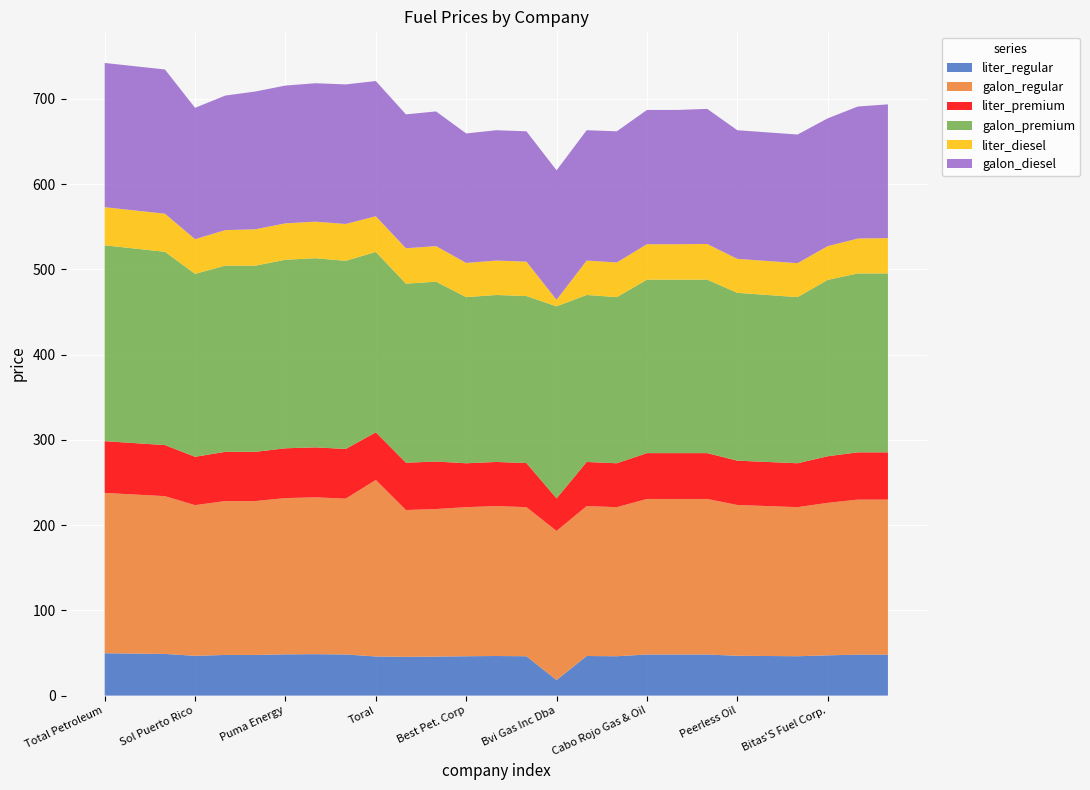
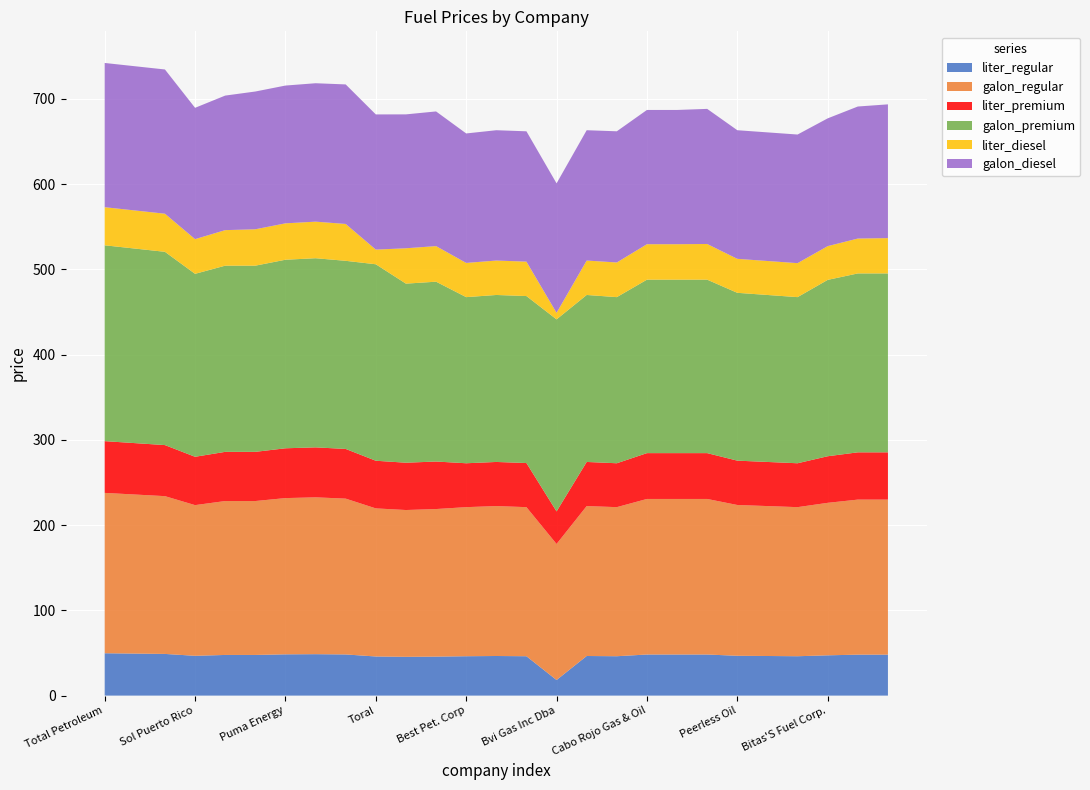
  {
    "liter_regular": {
      "Toral": 50,
      "Bvi Gas Inc Dba": 20
    },
    "galon_regular": {
-     "Toral": 210,
-     "Bvi Gas Inc Dba": 170
+     "Toral": 170,
+     "Bvi Gas Inc Dba": 160
    },
    "liter_premium": {
      "Toral": 60,
      "Bvi Gas Inc Dba": 40
    },
    "galon_premium": {
-     "Toral": 210,
+     "Toral": 230,
      "Bvi Gas Inc Dba": 230
    },
    "liter_diesel": {
-     "Toral": 40,
+     "Toral": 20,
      "Bvi Gas Inc Dba": 10
    },
    "galon_diesel": {
      "Toral": 160,
      "Bvi Gas Inc Dba": 150
    }
  }
